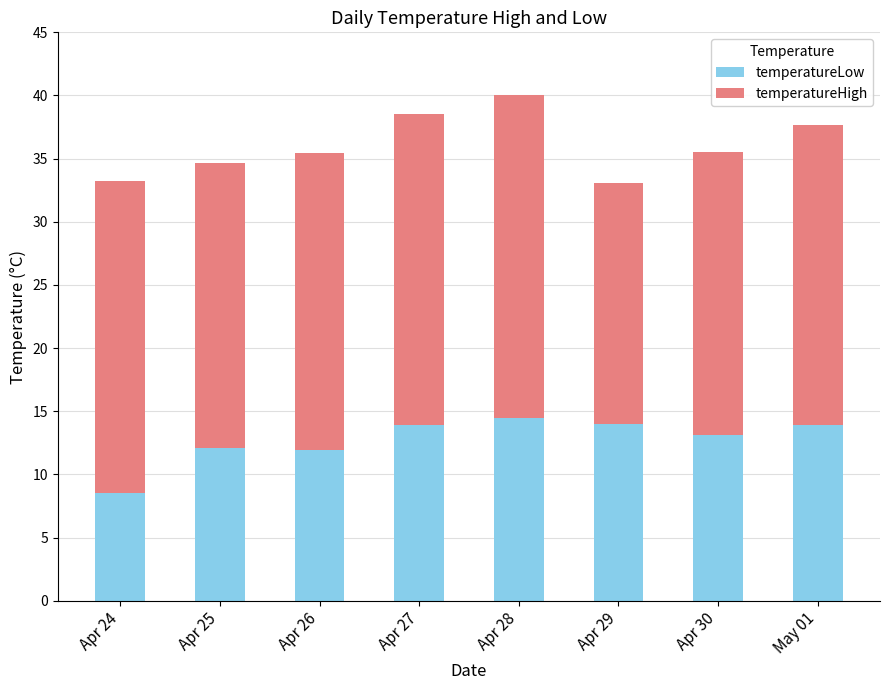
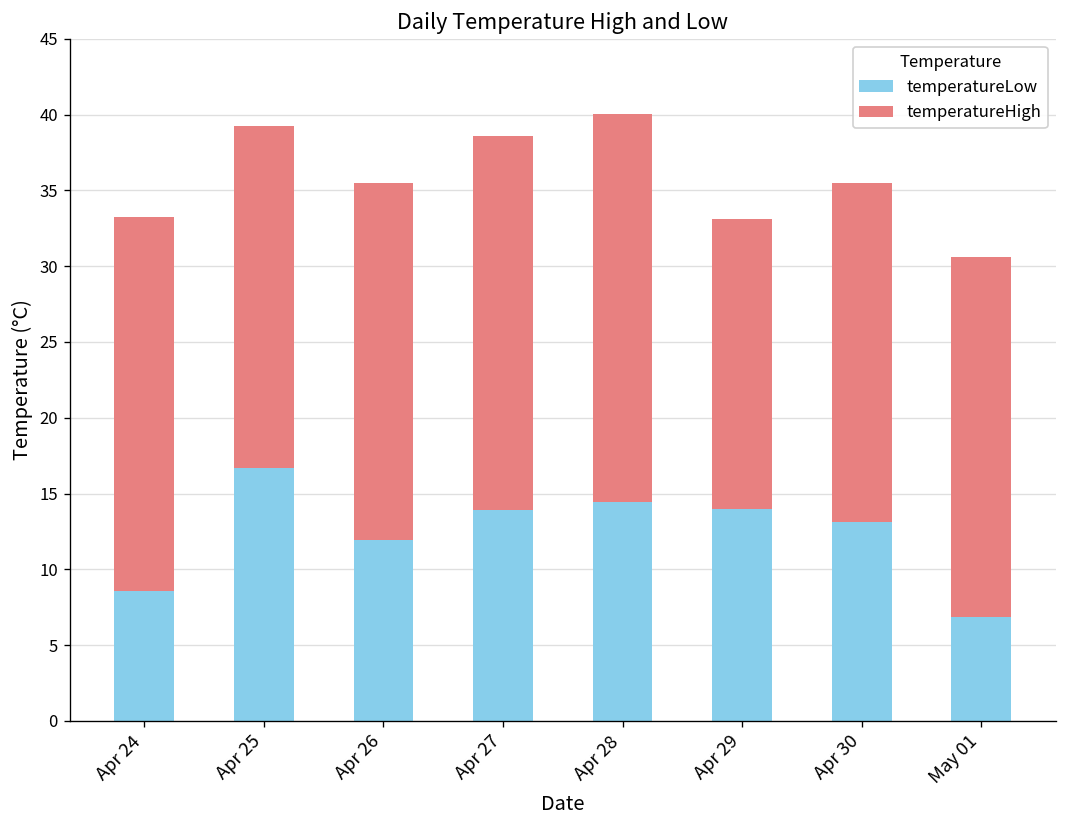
  {
    "temperatureLow": {
      "Apr 24": 8.6,
-     "Apr 25": 12.1,
+     "Apr 25": 16.7,
      "Apr 26": 11.9,
      "Apr 27": 13.9,
      "Apr 28": 14.5,
      "Apr 29": 14.0,
      "Apr 30": 13.1,
-     "May 01": 13.9
+     "May 01": 6.9
    },
    "temperatureHigh": {
      "Apr 24": 24.7,
      "Apr 25": 22.6,
      "Apr 26": 23.5,
      "Apr 27": 24.6,
      "Apr 28": 25.6,
      "Apr 29": 19.1,
      "Apr 30": 22.4,
      "May 01": 23.7
    }
  }
